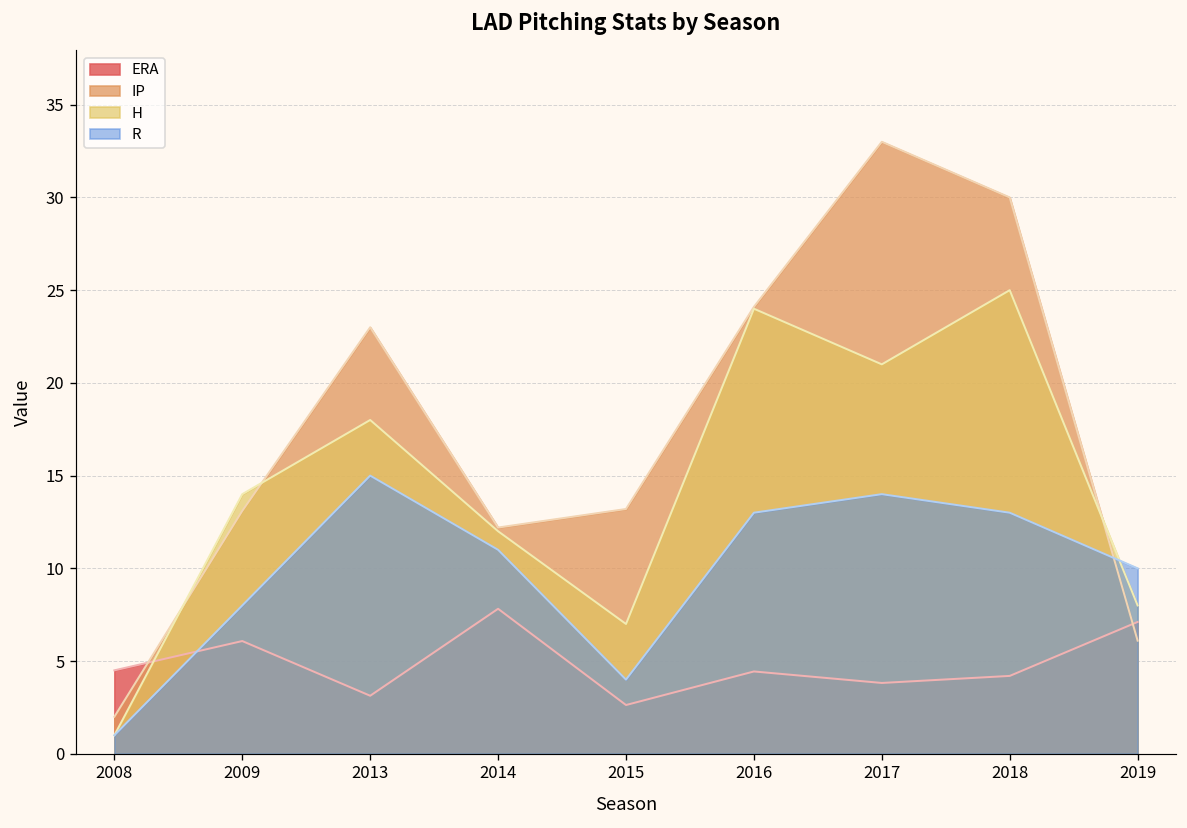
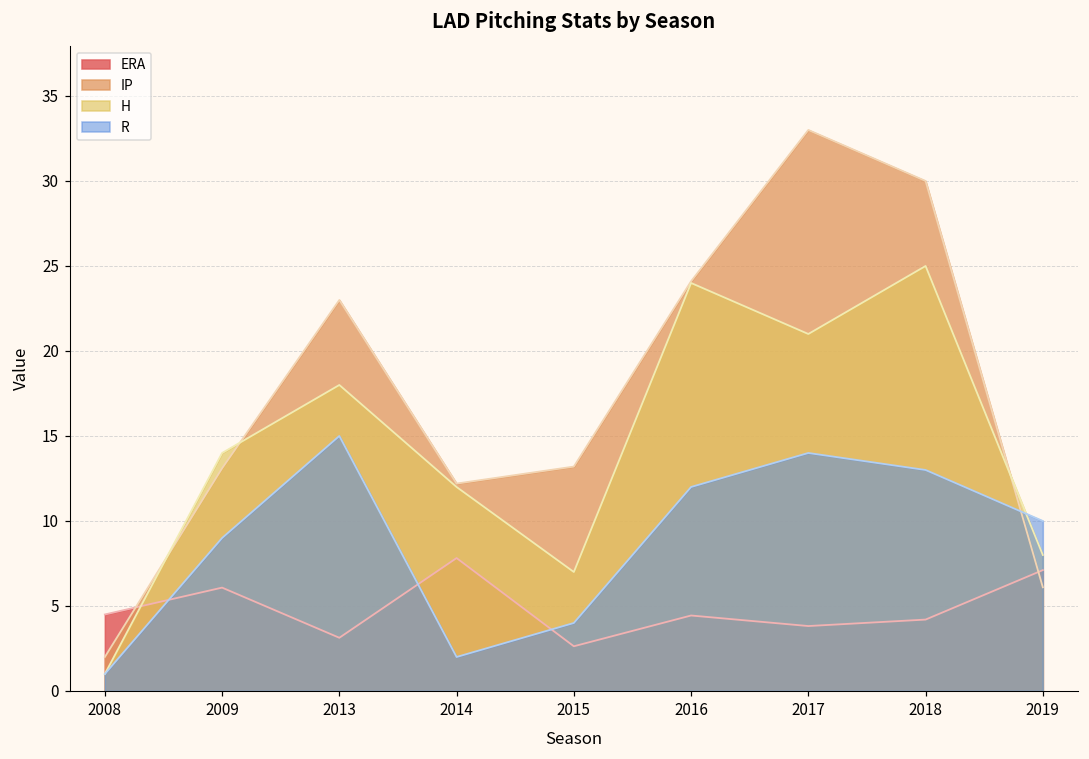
  {
    "R": {
-     "2009": 8,
+     "2009": 9,
      "2013": 15,
-     "2014": 11,
+     "2014": 2,
      "2015": 4,
-     "2016": 13,
+     "2016": 12,
      "2017": 14,
      "2018": 13,
      "2019": 10
    }
  }
